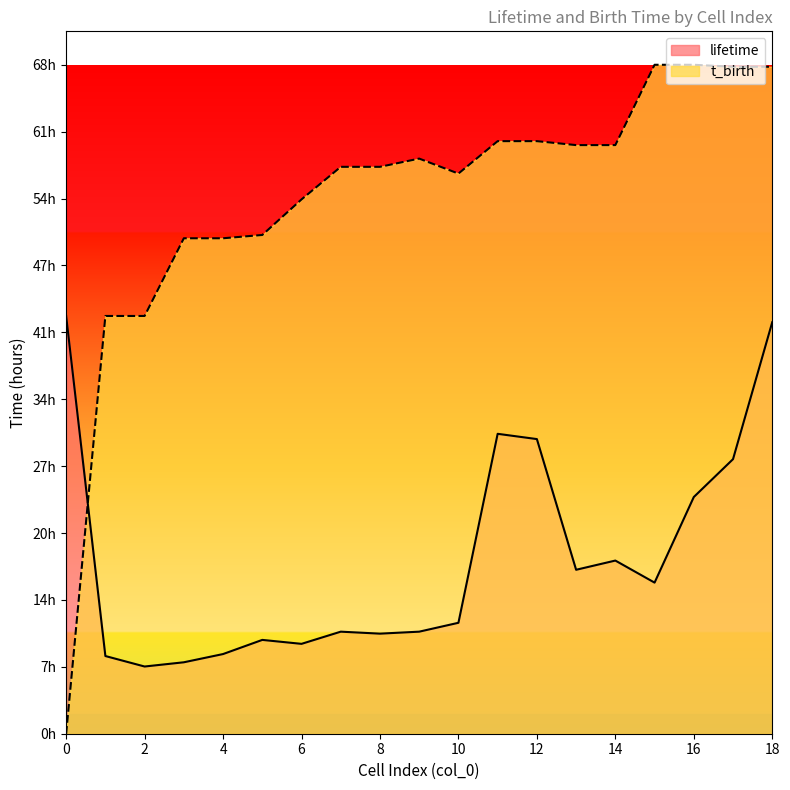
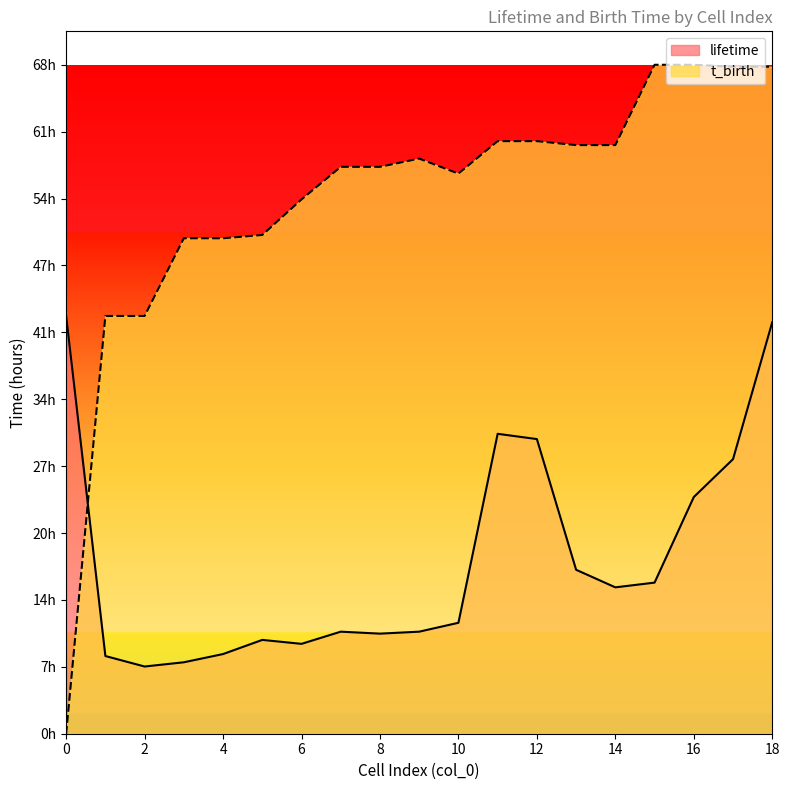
  {
    "lifetime": {
      "0": "42h",
      "2": "7h",
      "4": "8h",
      "6": "9h",
      "8": "10h",
      "10": "11h",
      "12": "30h",
-     "14": "18h",
+     "14": "15h",
      "16": "24h",
      "18": "42h"
    },
    "t_birth": {
      "2": "42h",
      "4": "50h",
      "6": "54h",
      "8": "57h",
      "10": "57h",
      "12": "60h",
      "14": "60h",
      "18": "68h"
    }
  }
